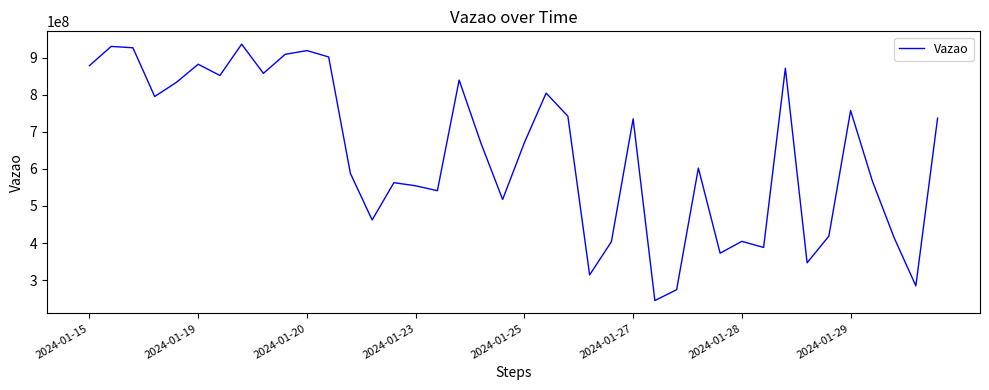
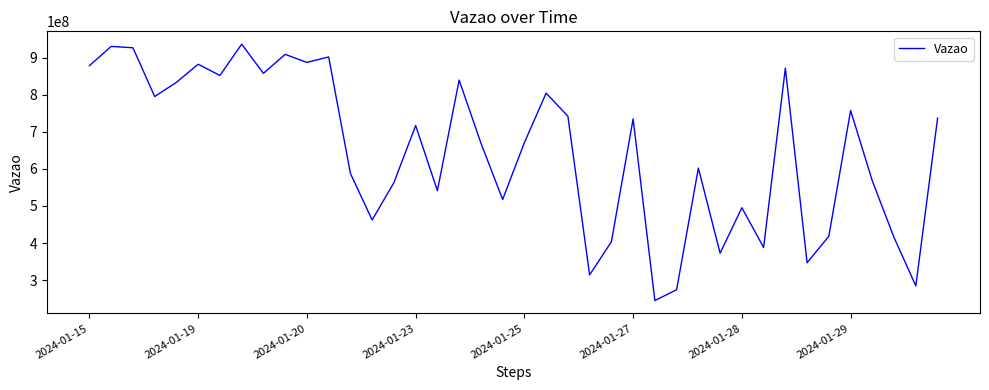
  {
    "2024-01-15": 880000000,
    "2024-01-19": 880000000,
-   "2024-01-20": 920000000,
-   "2024-01-23": 550000000,
+   "2024-01-20": 890000000,
+   "2024-01-23": 720000000,
    "2024-01-25": 670000000,
    "2024-01-27": 730000000,
-   "2024-01-28": 400000000,
+   "2024-01-28": 500000000,
    "2024-01-29": 760000000
  }
